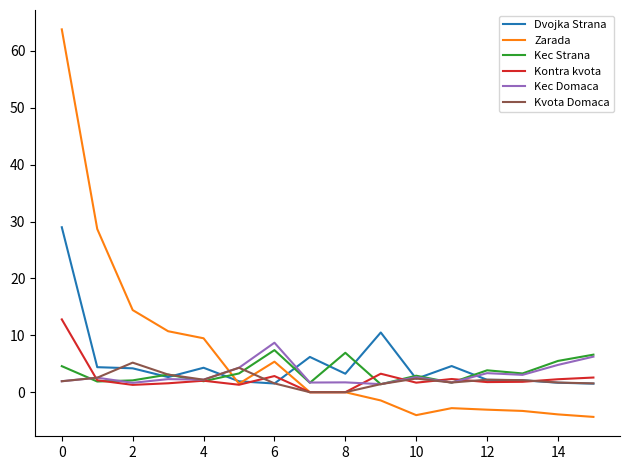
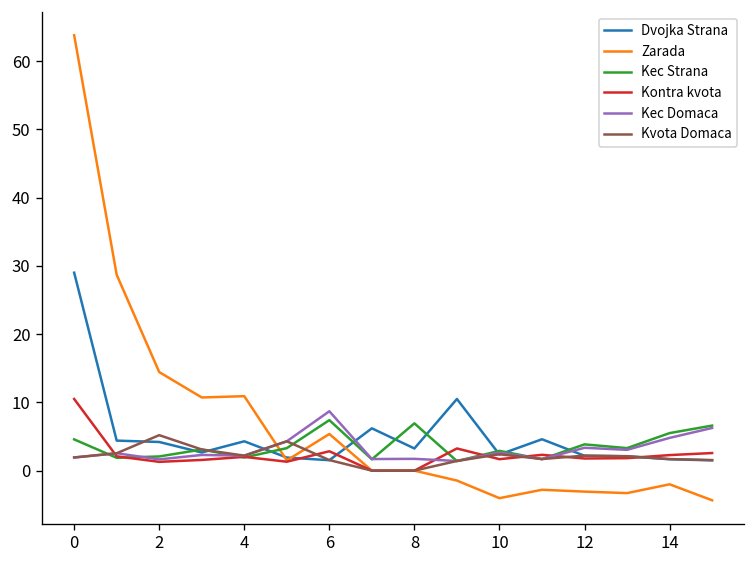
  {
    "Dvojka Strana": {
      "0": 29,
      "2": 4,
      "4": 4,
      "8": 3
    },
    "Zarada": {
      "0": 64,
      "2": 14,
-     "4": 9,
+     "4": 11,
      "6": 5,
      "10": -4,
      "12": -3,
-     "14": -4
+     "14": -2
    },
    "Kec Strana": {
      "0": 5,
      "6": 7,
      "8": 7,
      "12": 4,
      "14": 6
    },
    "Kontra kvota": {
-     "0": 13,
+     "0": 11,
      "6": 3,
      "10": 2,
      "14": 2
    },
    "Kec Domaca": {
      "6": 9,
      "8": 2,
      "12": 3,
      "14": 5
    },
    "Kvota Domaca": {
      "2": 5
    }
  }
